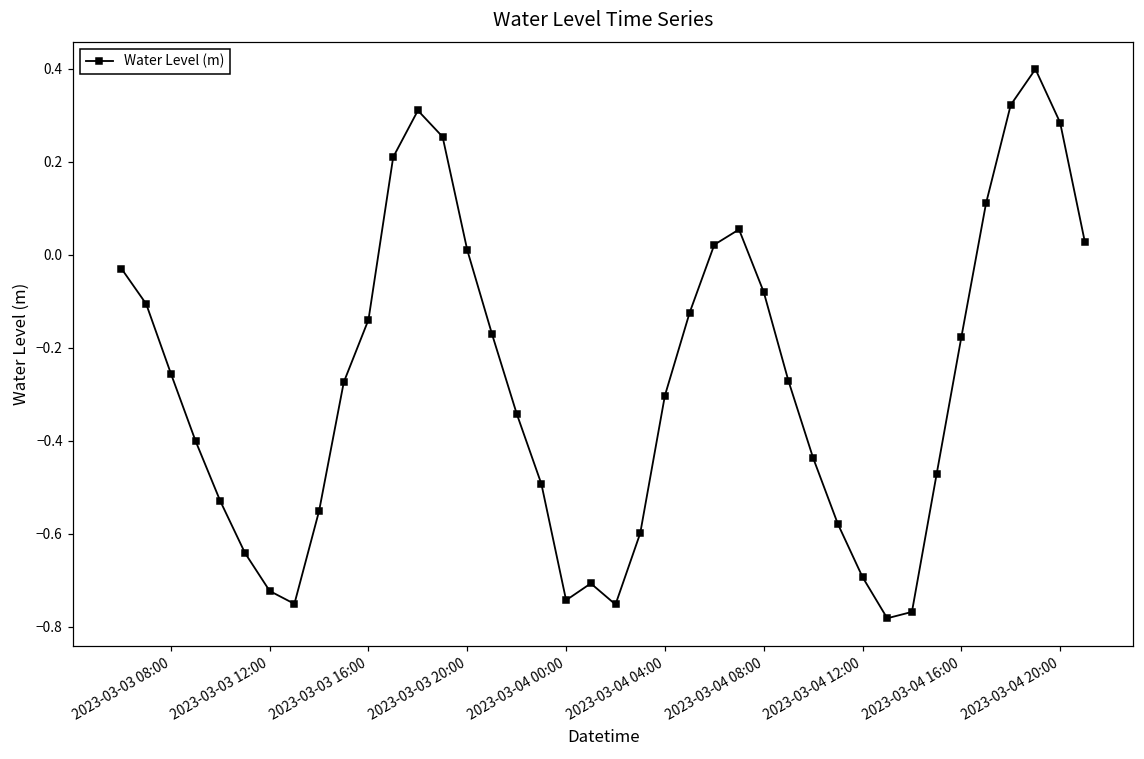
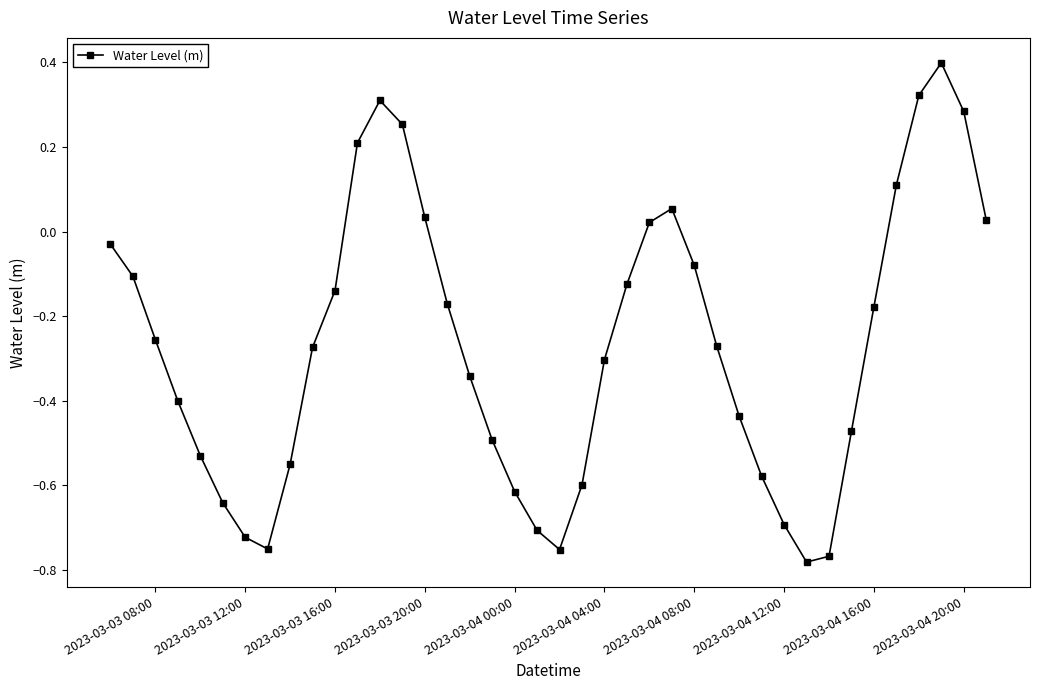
  {
    "2023-03-03 08:00": -0.26,
    "2023-03-03 12:00": -0.72,
    "2023-03-03 16:00": -0.14,
-   "2023-03-03 20:00": 0.01,
-   "2023-03-04 00:00": -0.74,
+   "2023-03-03 20:00": 0.03,
+   "2023-03-04 00:00": -0.62,
    "2023-03-04 04:00": -0.30,
    "2023-03-04 08:00": -0.08,
    "2023-03-04 12:00": -0.69,
    "2023-03-04 16:00": -0.18,
    "2023-03-04 20:00": 0.28
  }
